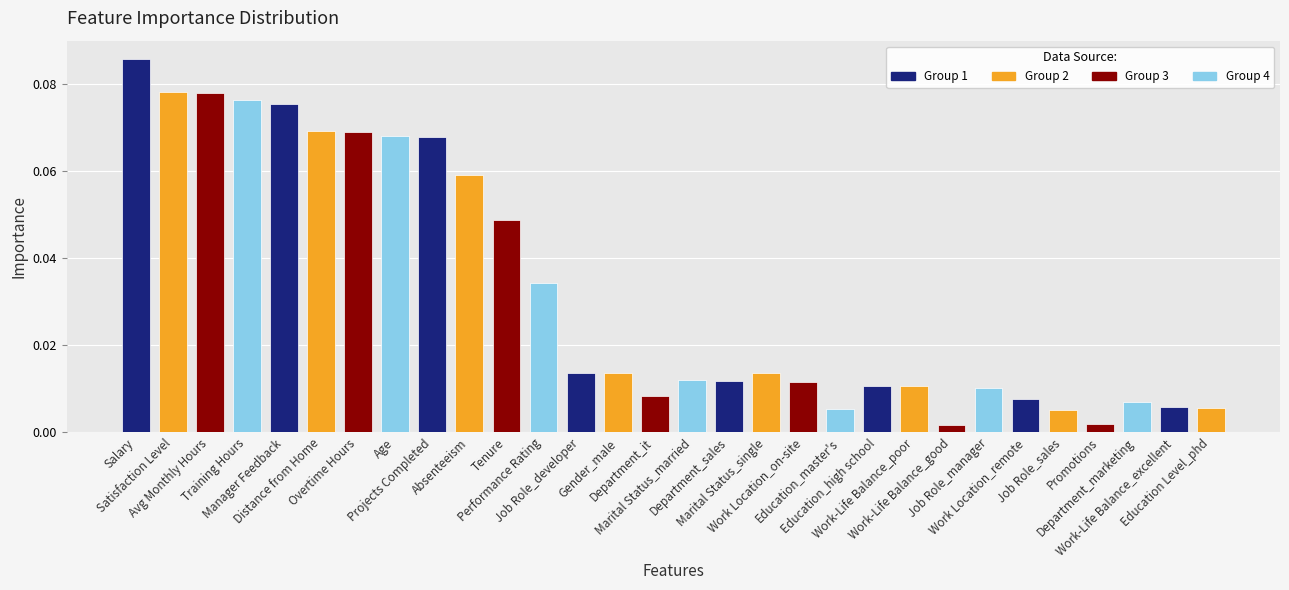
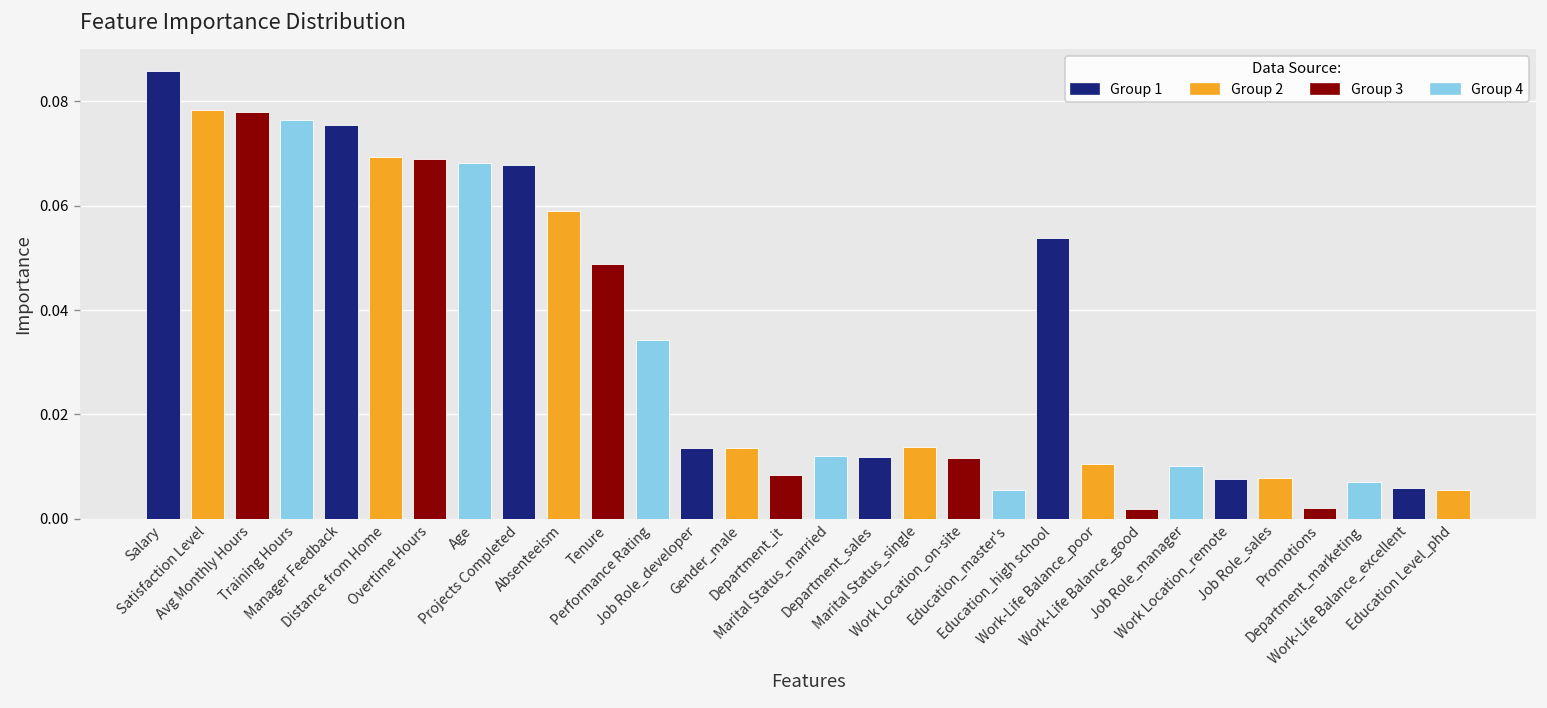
  {
    "Salary": 0.086,
    "Satisfaction Level": 0.078,
    "Avg Monthly Hours": 0.078,
    "Training Hours": 0.076,
    "Manager Feedback": 0.075,
    "Distance from Home": 0.069,
    "Overtime Hours": 0.069,
    "Age": 0.068,
    "Projects Completed": 0.068,
    "Absenteeism": 0.059,
    "Tenure": 0.049,
    "Performance Rating": 0.034,
    "Job Role_developer": 0.014,
    "Gender_male": 0.014,
    "Department_it": 0.008,
    "Marital Status_married": 0.012,
    "Department_sales": 0.012,
    "Marital Status_single": 0.014,
    "Work Location_on-site": 0.012,
    "Education_master's": 0.005,
-   "Education_high school": 0.011,
+   "Education_high school": 0.054,
    "Work-Life Balance_poor": 0.011,
    "Work-Life Balance_good": 0.002,
    "Job Role_manager": 0.010,
    "Work Location_remote": 0.008,
-   "Job Role_sales": 0.005,
+   "Job Role_sales": 0.008,
    "Promotions": 0.002,
    "Department_marketing": 0.007,
    "Work-Life Balance_excellent": 0.006,
    "Education Level_phd": 0.006
  }
